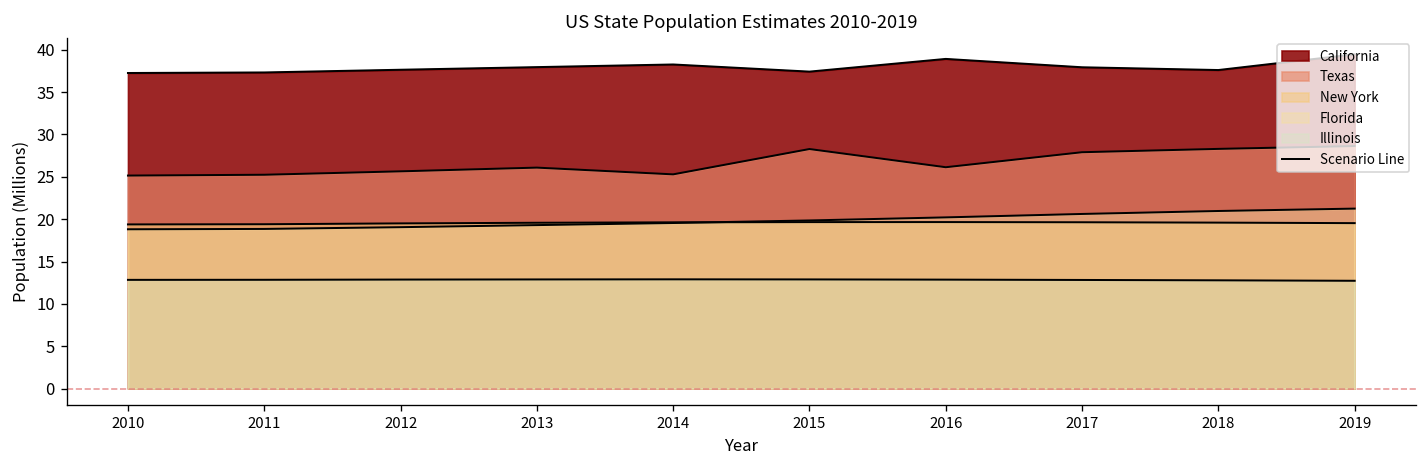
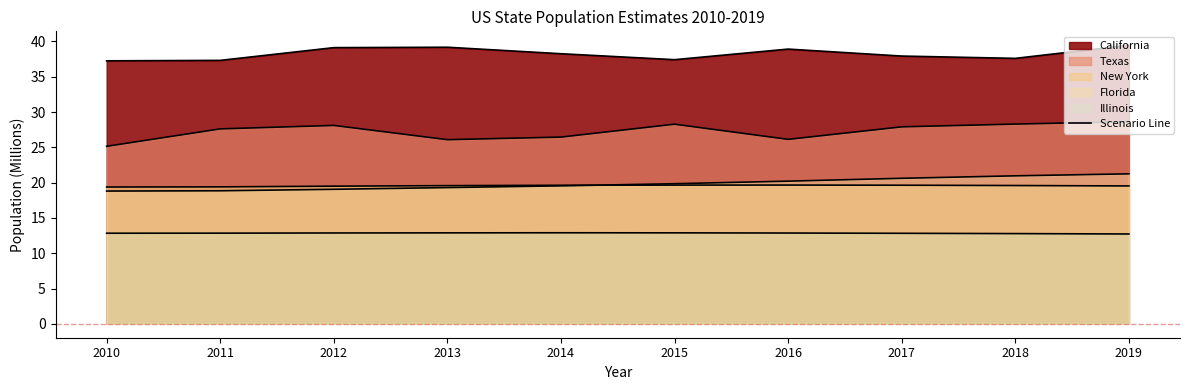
  {
    "California": {
      "2010": 37,
      "2011": 37,
-     "2012": 38,
-     "2013": 38,
+     "2012": 39,
+     "2013": 39,
      "2014": 38,
      "2015": 37,
      "2016": 39,
      "2017": 38,
      "2018": 38
    },
    "Texas": {
      "2010": 25,
-     "2011": 25,
-     "2012": 26,
+     "2011": 28,
+     "2012": 28,
      "2013": 26,
-     "2014": 25,
+     "2014": 26,
      "2015": 28,
      "2016": 26,
      "2017": 28,
      "2018": 28
    }
  }
